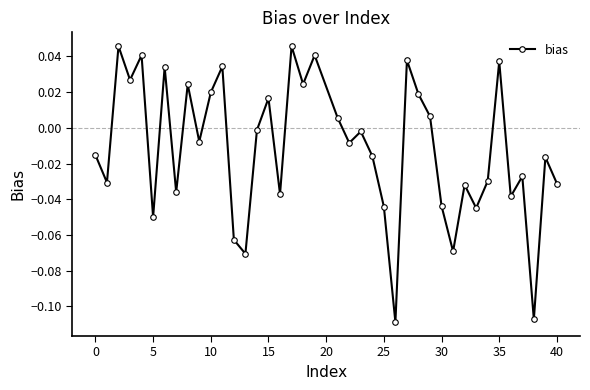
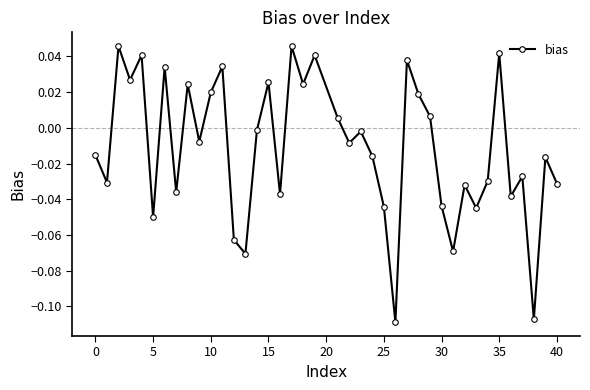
  {
    "0": -0.015,
    "5": -0.050,
    "10": 0.020,
-   "15": 0.017,
+   "15": 0.026,
    "25": -0.044,
    "30": -0.044,
-   "35": 0.037,
+   "35": 0.042,
    "40": -0.031
  }
